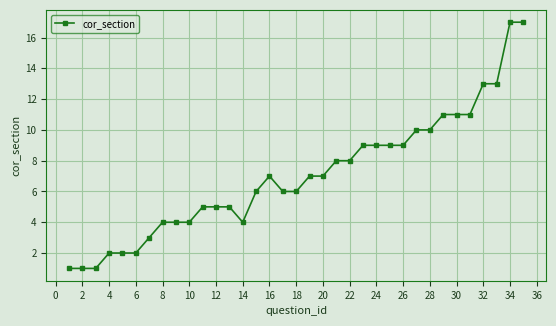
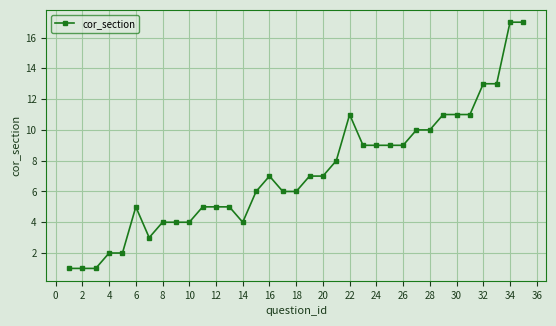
  {
    "2": 1,
    "4": 2,
-   "6": 2,
+   "6": 5,
    "8": 4,
    "10": 4,
    "12": 5,
    "14": 4,
    "16": 7,
    "18": 6,
    "20": 7,
-   "22": 8,
+   "22": 11,
    "24": 9,
    "26": 9,
    "28": 10,
    "30": 11,
    "32": 13,
    "34": 17
  }
